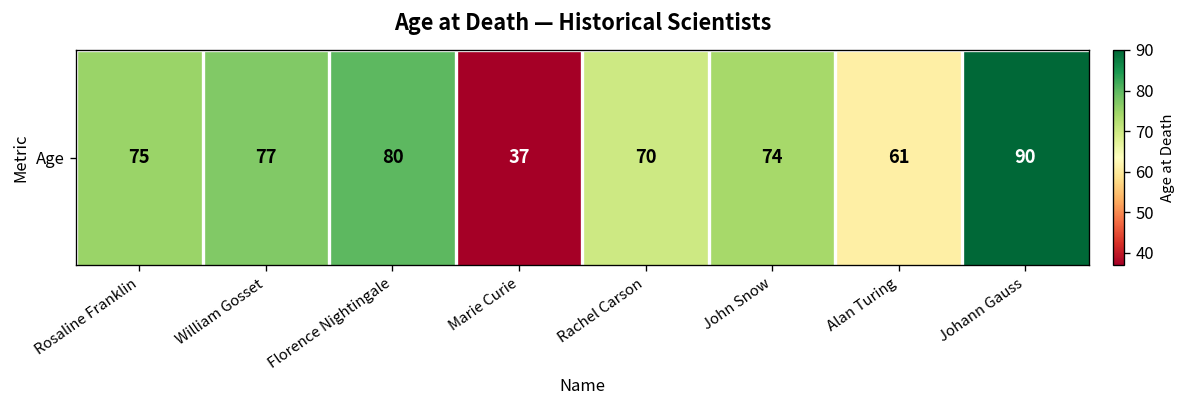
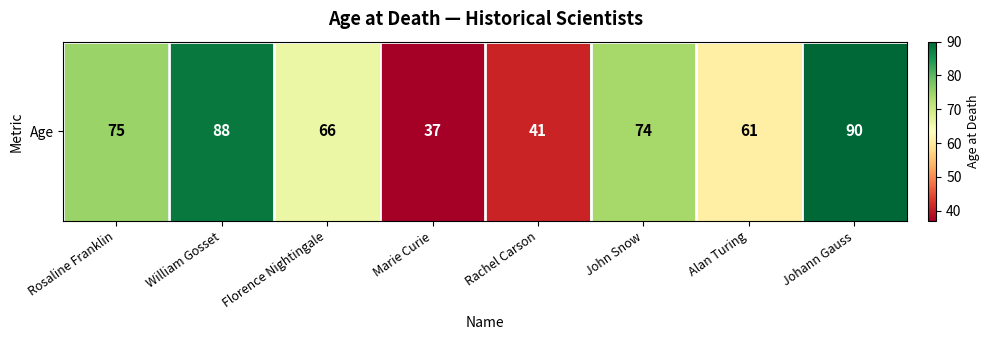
  {
    "Age": {
      "Rosaline Franklin": 75,
-     "William Gosset": 77,
-     "Florence Nightingale": 80,
+     "William Gosset": 88,
+     "Florence Nightingale": 66,
      "Marie Curie": 37,
-     "Rachel Carson": 70,
+     "Rachel Carson": 41,
      "John Snow": 74,
      "Alan Turing": 61,
      "Johann Gauss": 90
    }
  }
